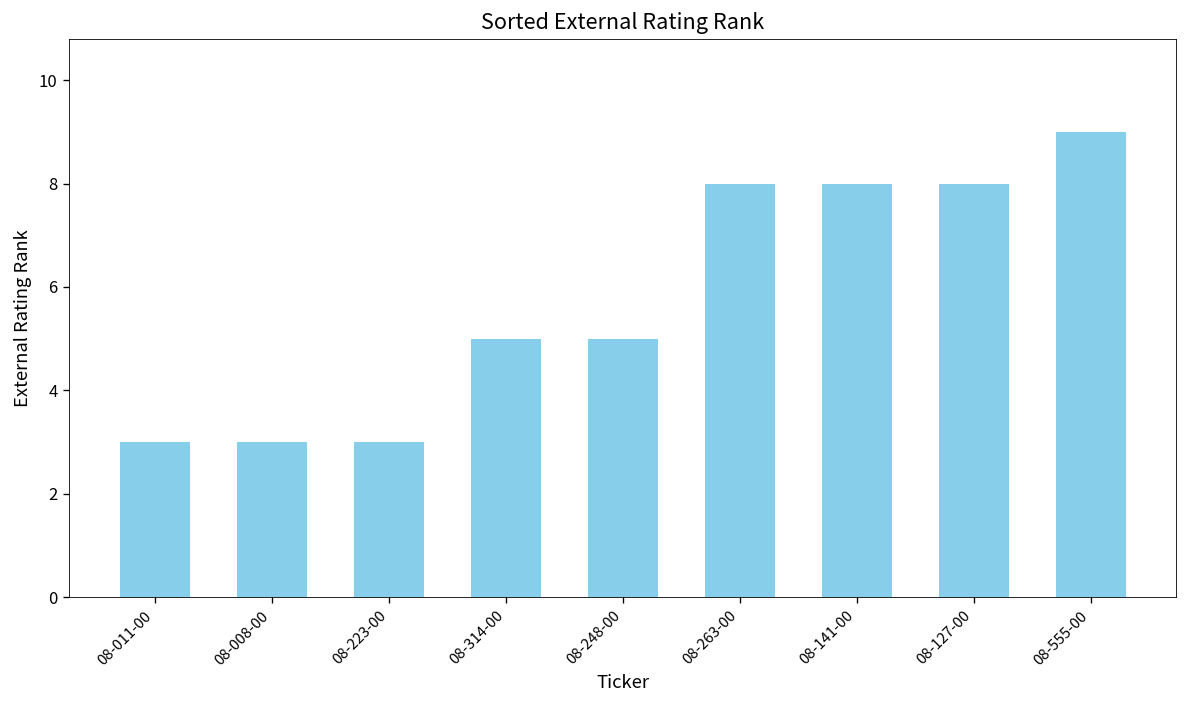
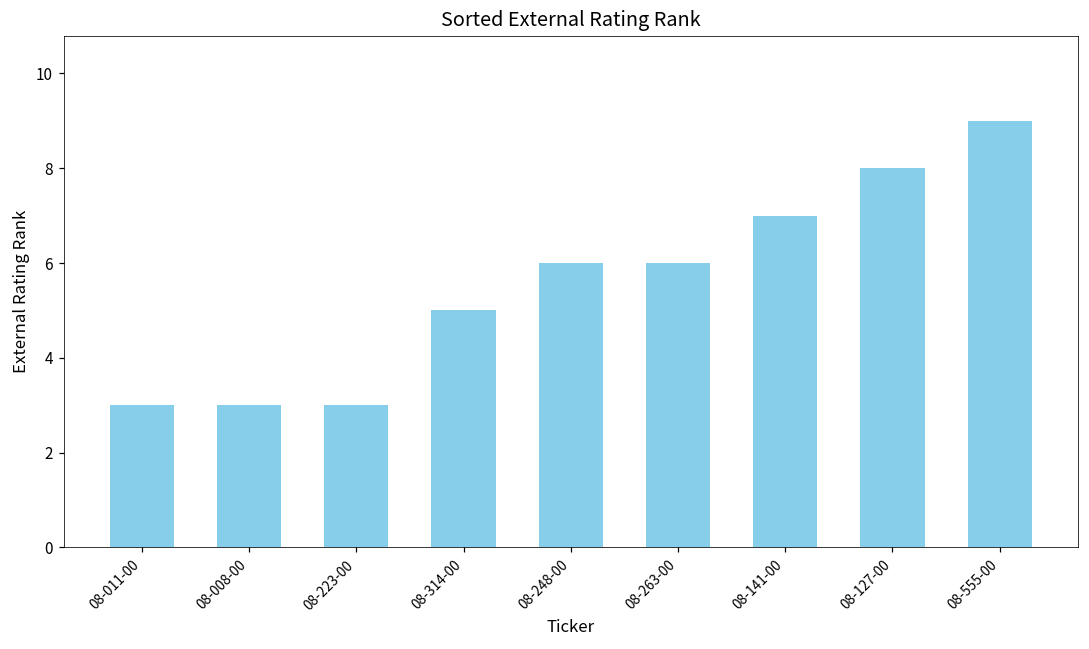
  {
    "08-011-00": 3,
    "08-008-00": 3,
    "08-223-00": 3,
    "08-314-00": 5,
-   "08-248-00": 5,
-   "08-263-00": 8,
-   "08-141-00": 8,
+   "08-248-00": 6,
+   "08-263-00": 6,
+   "08-141-00": 7,
    "08-127-00": 8,
    "08-555-00": 9
  }
